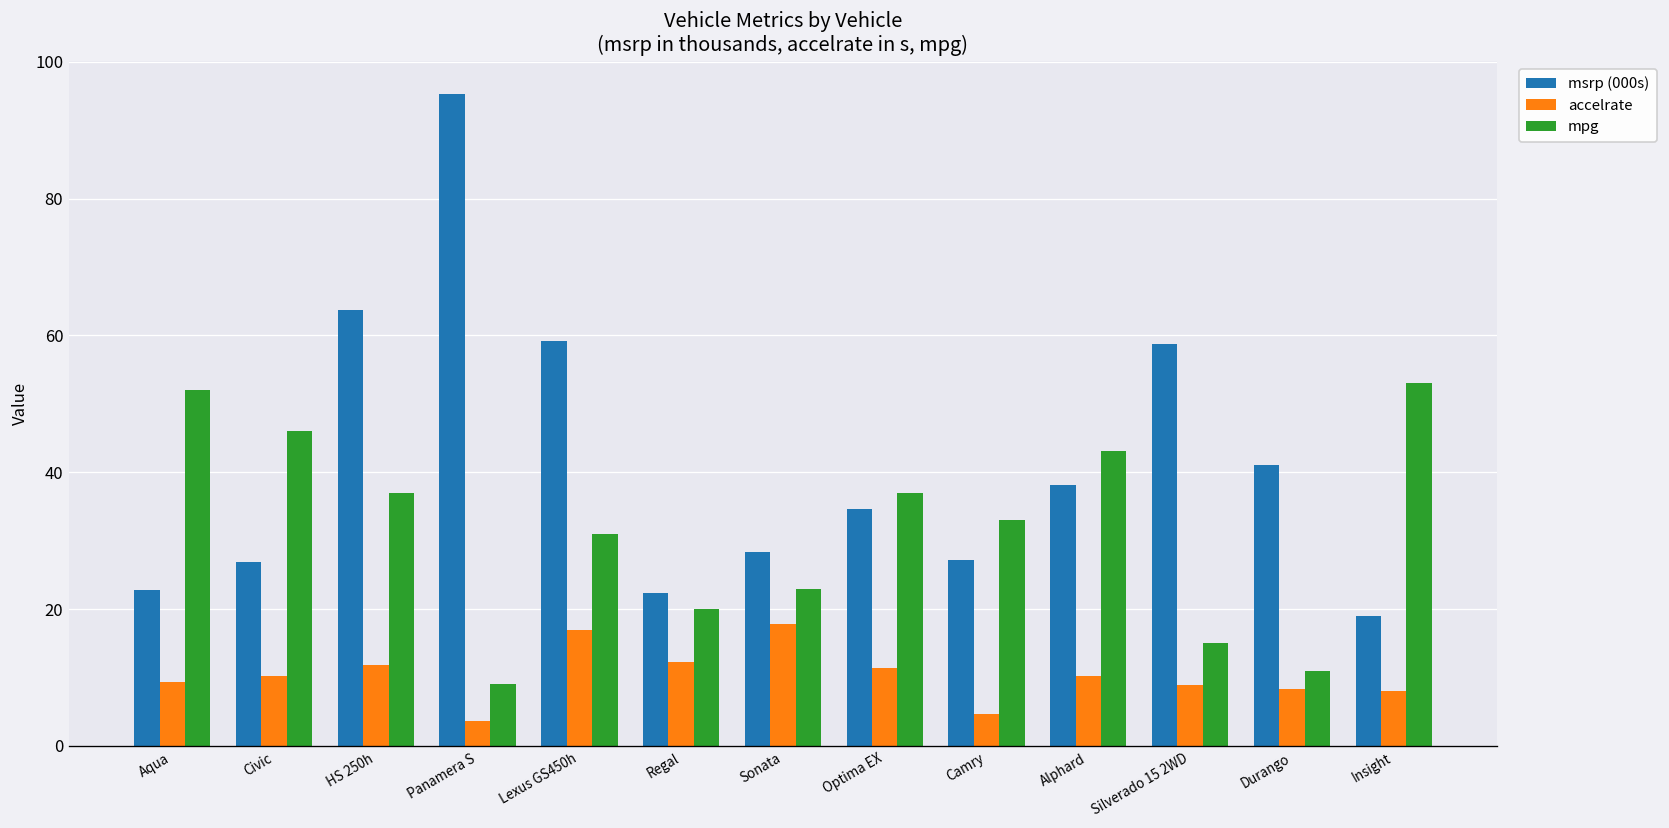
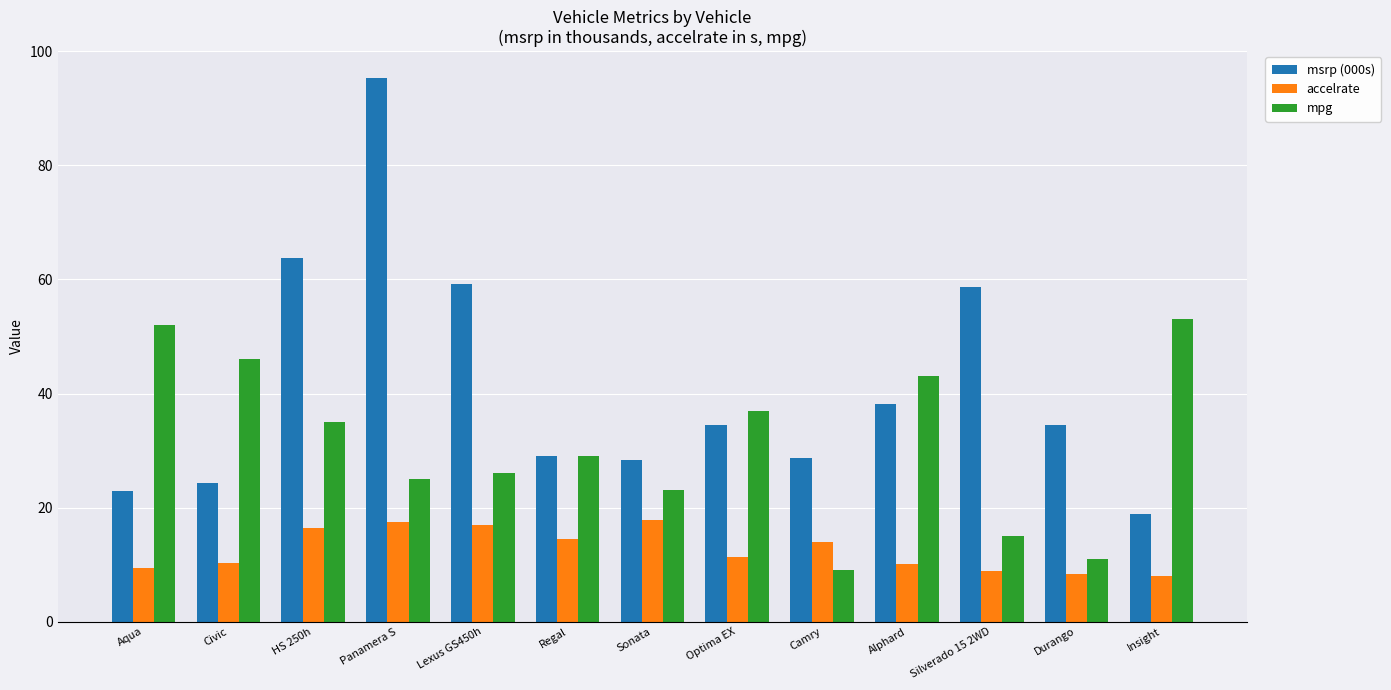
  {
    "msrp (000s)": {
      "Aqua": 23,
-     "Civic": 27,
+     "Civic": 24,
      "HS 250h": 64,
      "Panamera S": 95,
      "Lexus GS450h": 59,
-     "Regal": 22,
+     "Regal": 29,
      "Sonata": 28,
      "Optima EX": 35,
-     "Camry": 27,
+     "Camry": 29,
      "Alphard": 38,
      "Silverado 15 2WD": 59,
-     "Durango": 41,
+     "Durango": 34,
      "Insight": 19
    },
    "accelrate": {
      "Aqua": 9,
      "Civic": 10,
-     "HS 250h": 12,
-     "Panamera S": 4,
+     "HS 250h": 16,
+     "Panamera S": 18,
      "Lexus GS450h": 17,
-     "Regal": 12,
+     "Regal": 14,
      "Sonata": 18,
      "Optima EX": 11,
-     "Camry": 5,
+     "Camry": 14,
      "Alphard": 10,
      "Silverado 15 2WD": 9,
      "Durango": 8,
      "Insight": 8
    },
    "mpg": {
      "Aqua": 52,
      "Civic": 46,
-     "HS 250h": 37,
-     "Panamera S": 9,
-     "Lexus GS450h": 31,
-     "Regal": 20,
+     "HS 250h": 35,
+     "Panamera S": 25,
+     "Lexus GS450h": 26,
+     "Regal": 29,
      "Sonata": 23,
      "Optima EX": 37,
-     "Camry": 33,
+     "Camry": 9,
      "Alphard": 43,
      "Silverado 15 2WD": 15,
      "Durango": 11,
      "Insight": 53
    }
  }
